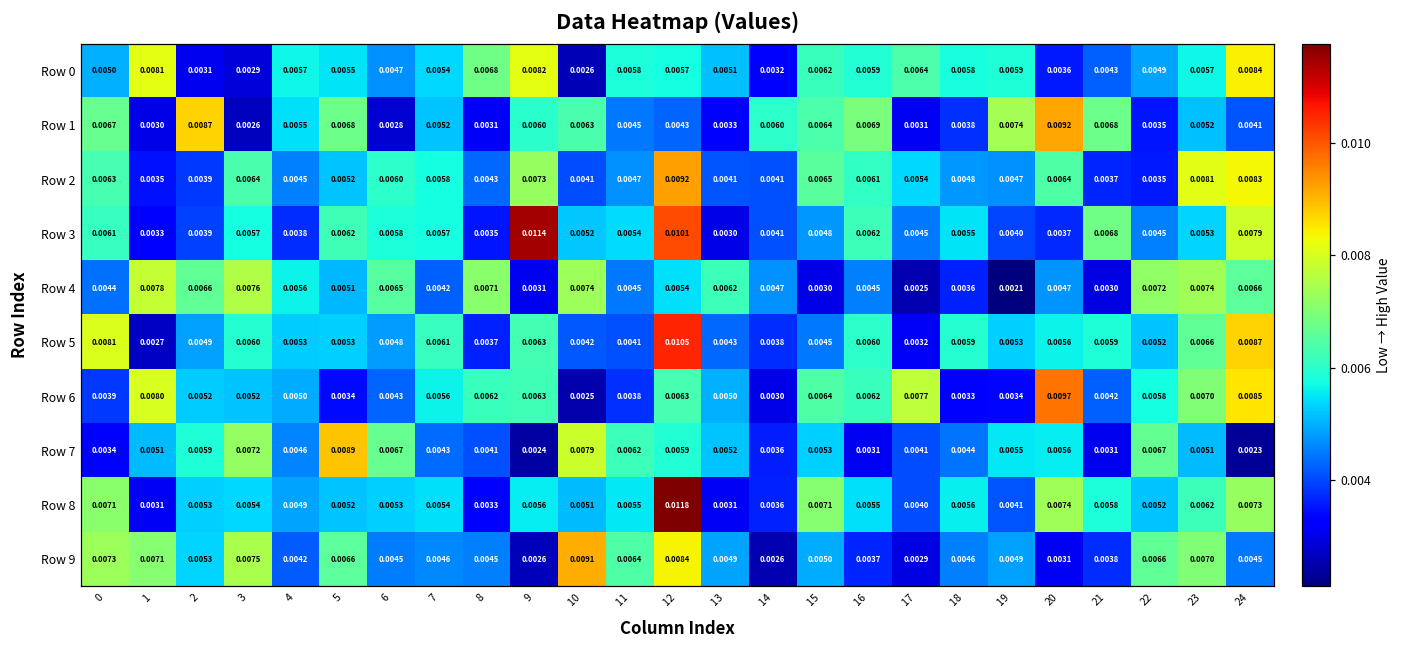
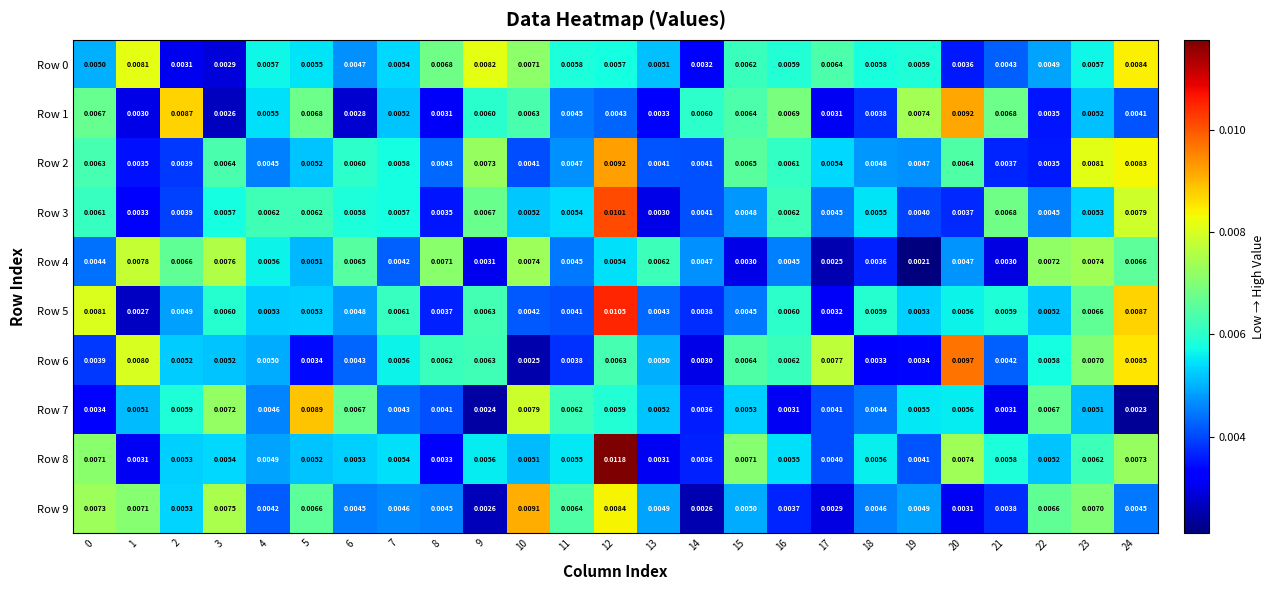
  {
    "Row 0": {
      "0": 0.0050,
      "1": 0.0081,
      "2": 0.0031,
      "3": 0.0029,
      "4": 0.0057,
      "5": 0.0055,
      "6": 0.0047,
      "7": 0.0054,
      "8": 0.0068,
      "9": 0.0082,
-     "10": 0.0026,
+     "10": 0.0071,
      "11": 0.0058,
      "12": 0.0057,
      "13": 0.0051,
      "14": 0.0032,
      "15": 0.0062,
      "16": 0.0059,
      "17": 0.0064,
      "18": 0.0058,
      "19": 0.0059,
      "20": 0.0036,
      "21": 0.0043,
      "22": 0.0049,
      "23": 0.0057,
      "24": 0.0084
    },
    "Row 3": {
      "0": 0.0061,
      "1": 0.0033,
      "2": 0.0039,
      "3": 0.0057,
-     "4": 0.0038,
+     "4": 0.0062,
      "5": 0.0062,
      "6": 0.0058,
      "7": 0.0057,
      "8": 0.0035,
-     "9": 0.0114,
+     "9": 0.0067,
      "10": 0.0052,
      "11": 0.0054,
      "12": 0.0101,
      "13": 0.0030,
      "14": 0.0041,
      "15": 0.0048,
      "16": 0.0062,
      "17": 0.0045,
      "18": 0.0055,
      "19": 0.0040,
      "20": 0.0037,
      "21": 0.0068,
      "22": 0.0045,
      "23": 0.0053,
      "24": 0.0079
    }
  }
